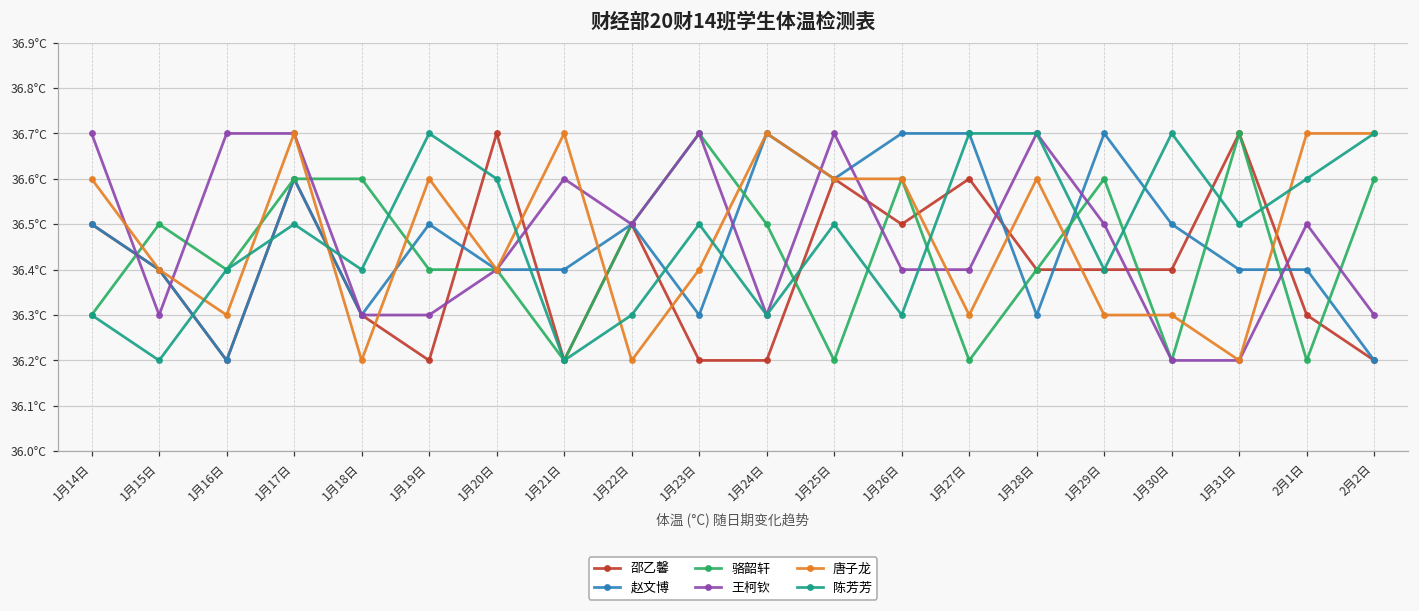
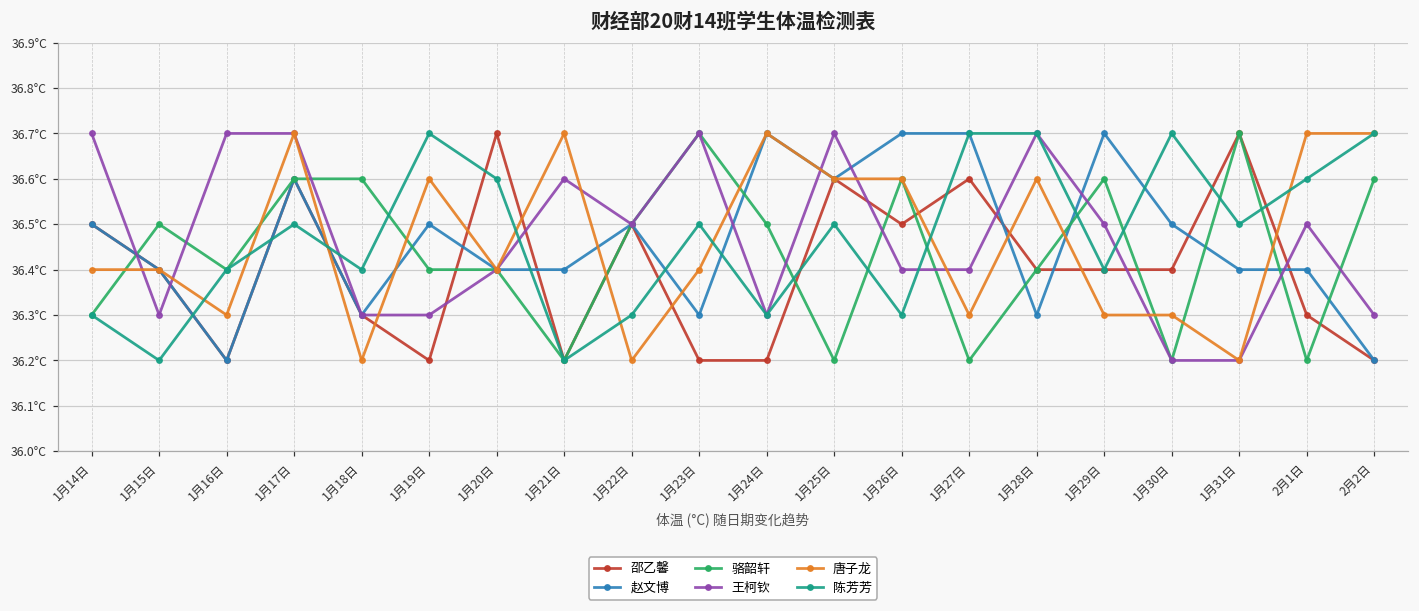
  {
    "邵乙馨": {
      "1月19日": "36.2°C",
      "1月20日": "36.7°C",
      "1月23日": "36.2°C",
      "1月24日": "36.2°C",
      "1月26日": "36.5°C",
      "1月27日": "36.6°C",
      "1月30日": "36.4°C",
      "2月1日": "36.3°C"
    },
    "赵文博": {
      "1月19日": "36.5°C",
      "1月21日": "36.4°C",
      "1月23日": "36.3°C",
      "1月26日": "36.7°C",
      "1月28日": "36.3°C",
      "1月29日": "36.7°C",
      "1月30日": "36.5°C",
      "1月31日": "36.4°C",
      "2月1日": "36.4°C"
    },
    "王柯钦": {
      "1月14日": "36.7°C",
      "1月15日": "36.3°C",
      "1月16日": "36.7°C",
      "1月19日": "36.3°C",
      "1月21日": "36.6°C",
      "1月25日": "36.7°C",
      "1月26日": "36.4°C",
      "1月27日": "36.4°C",
      "1月29日": "36.5°C",
      "2月1日": "36.5°C",
      "2月2日": "36.3°C"
    },
    "唐子龙": {
-     "1月14日": "36.6°C",
+     "1月14日": "36.4°C",
      "1月16日": "36.3°C",
      "1月18日": "36.2°C",
      "1月19日": "36.6°C",
      "1月21日": "36.7°C",
      "1月22日": "36.2°C",
      "1月23日": "36.4°C",
      "1月27日": "36.3°C",
      "1月28日": "36.6°C",
      "1月29日": "36.3°C",
      "1月30日": "36.3°C",
      "2月1日": "36.7°C"
    }
  }
